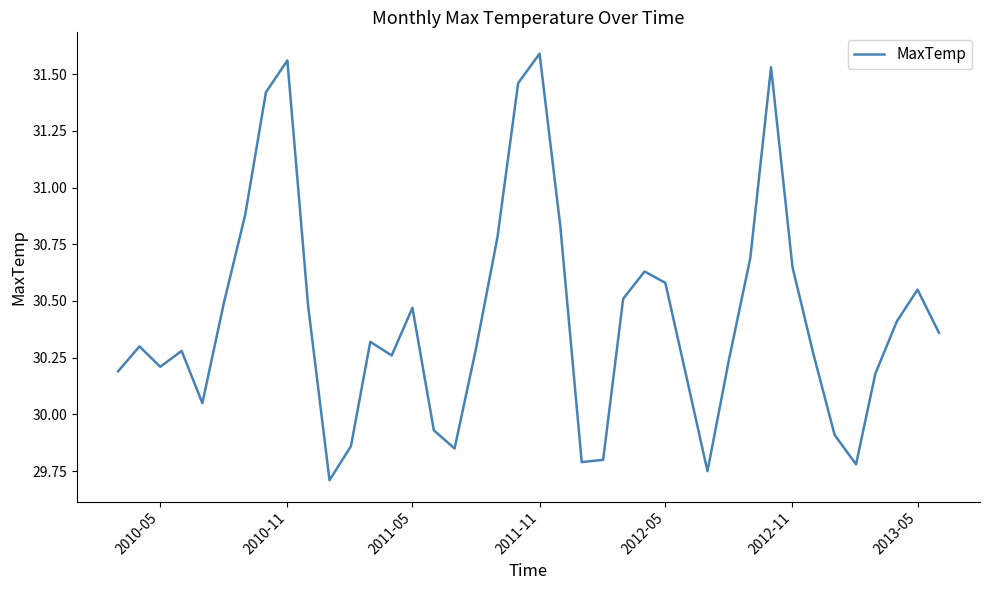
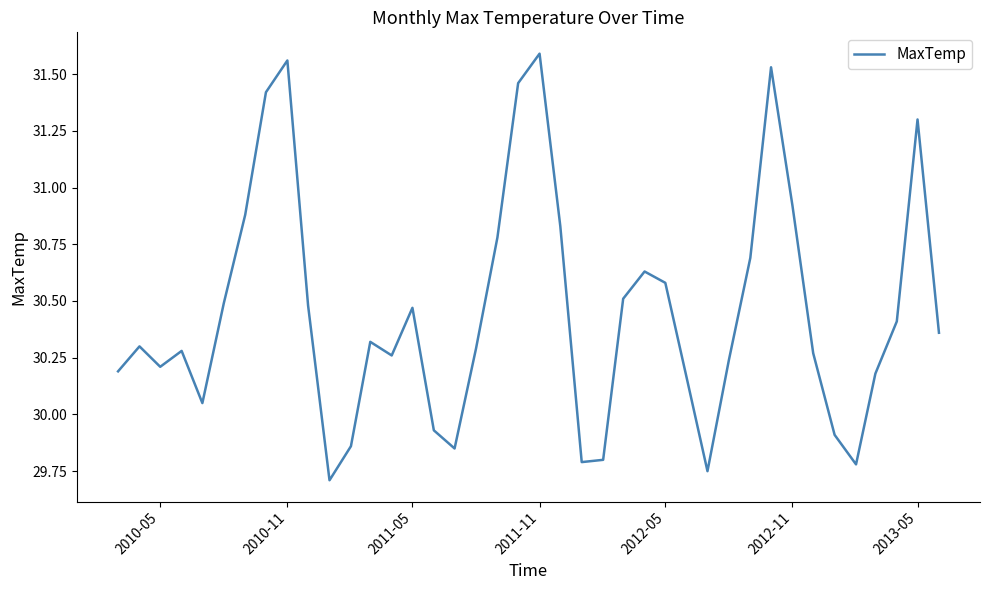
  {
    "2010-05": 30.21,
    "2010-11": 31.56,
    "2011-05": 30.47,
    "2011-11": 31.59,
    "2012-05": 30.58,
-   "2012-11": 30.65,
-   "2013-05": 30.55
+   "2012-11": 30.92,
+   "2013-05": 31.30
  }
